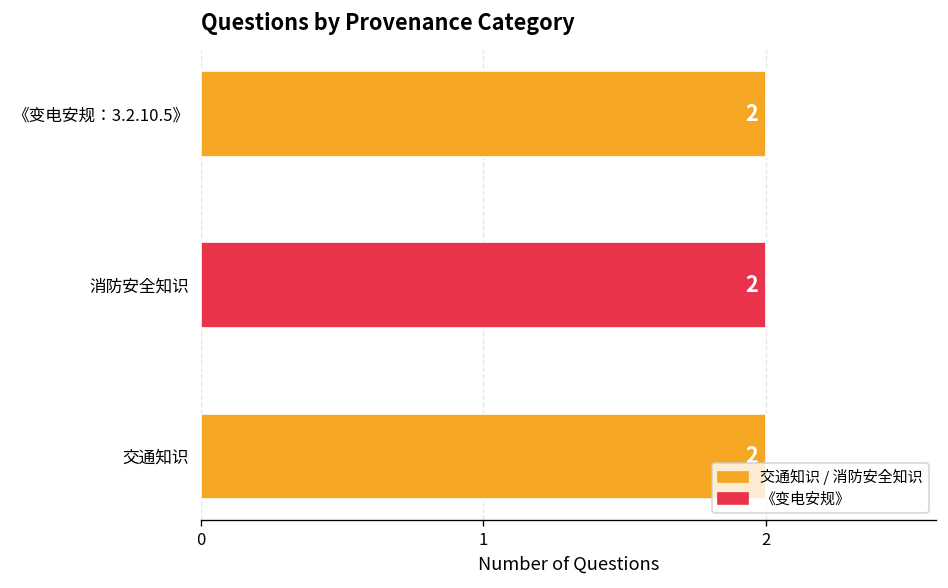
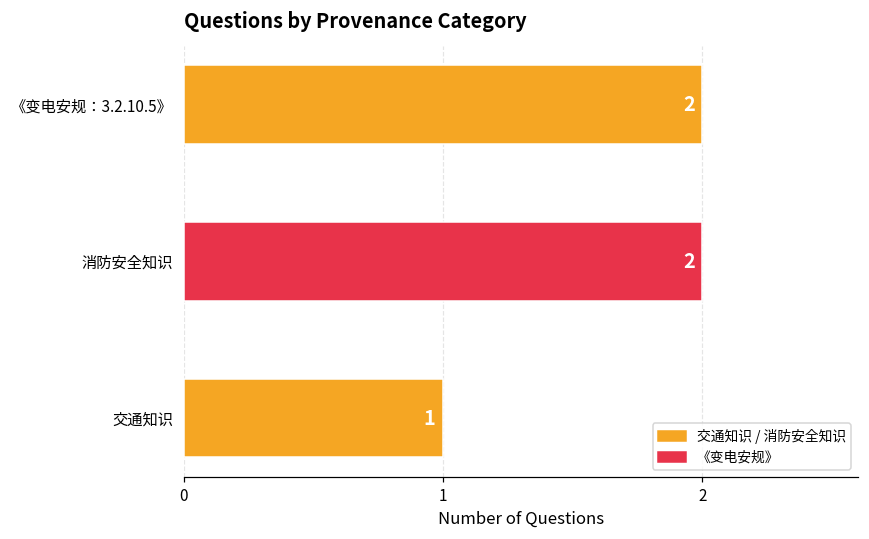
  {
-   "交通知识": 2
+   "交通知识": 1
  }
